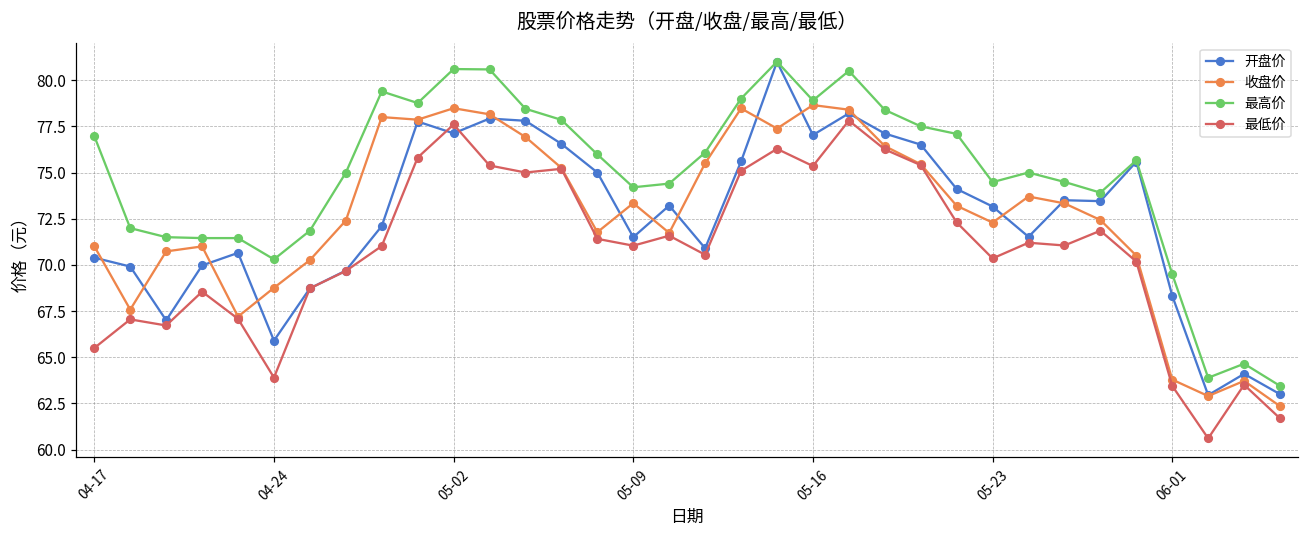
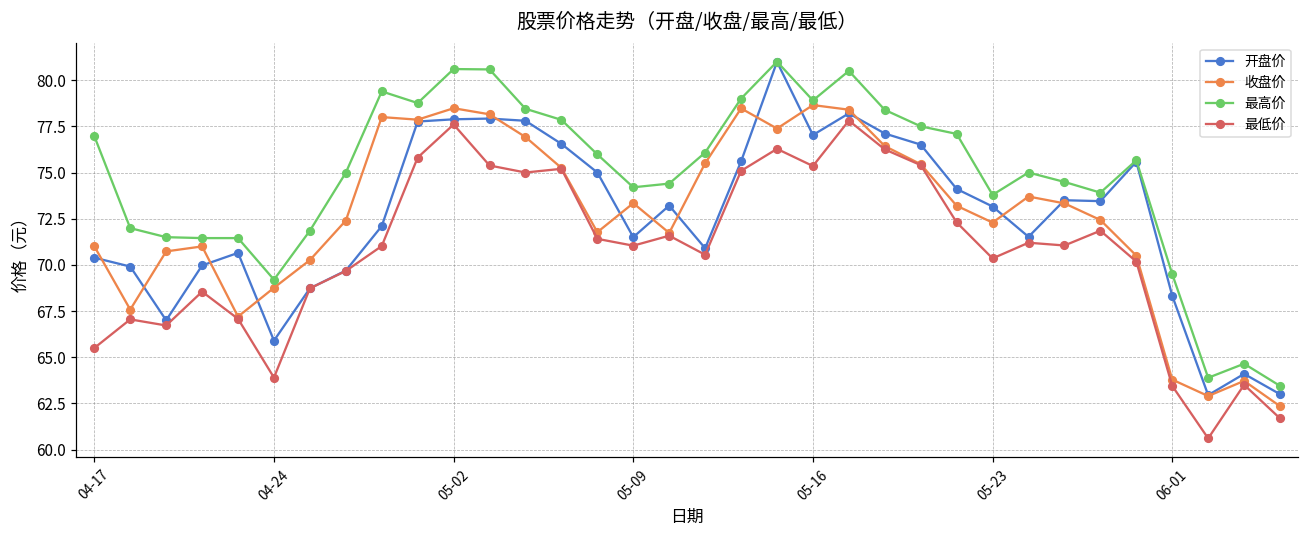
  {
    "开盘价": {
      "04-17": 70.4,
      "04-24": 65.9,
-     "05-02": 77.1,
+     "05-02": 77.9,
      "05-09": 71.5,
      "05-16": 77.0,
      "05-23": 73.2,
      "06-01": 68.3
    },
    "最高价": {
      "04-17": 77.0,
-     "04-24": 70.3,
+     "04-24": 69.2,
      "05-02": 80.6,
      "05-09": 74.2,
      "05-16": 78.9,
-     "05-23": 74.5,
+     "05-23": 73.8,
      "06-01": 69.5
    }
  }
